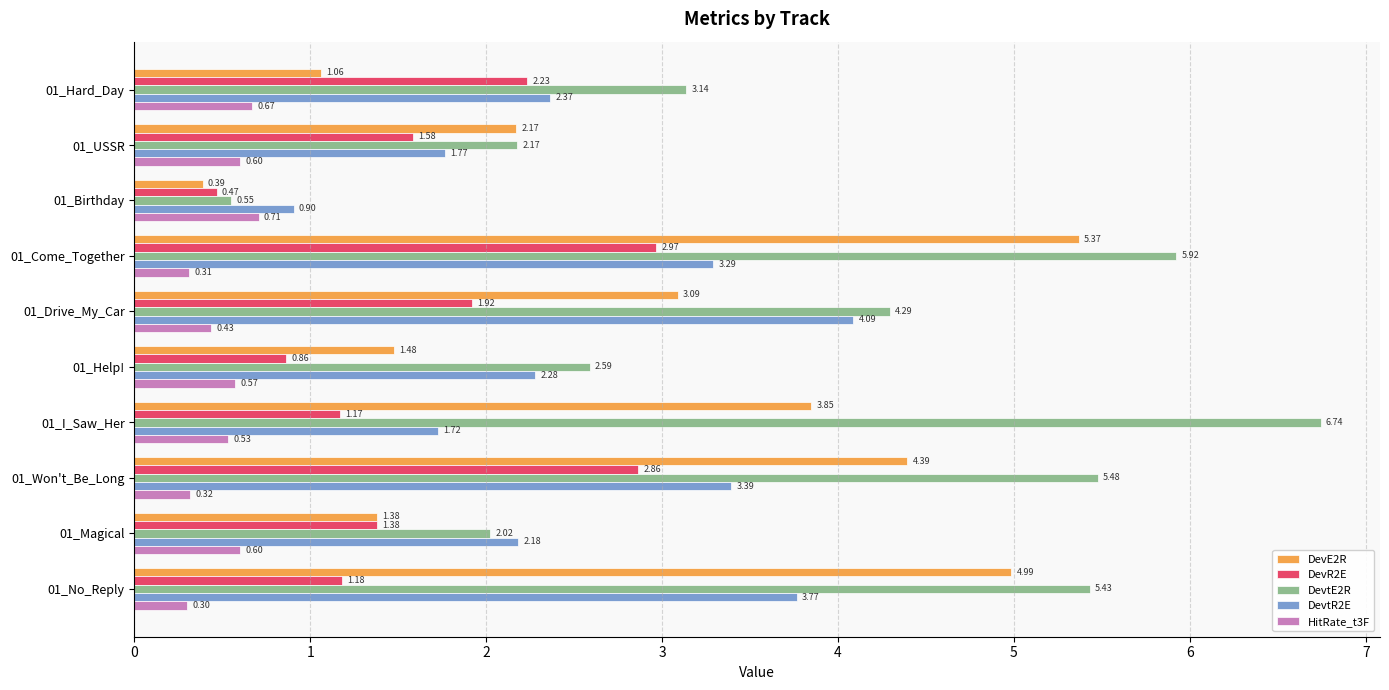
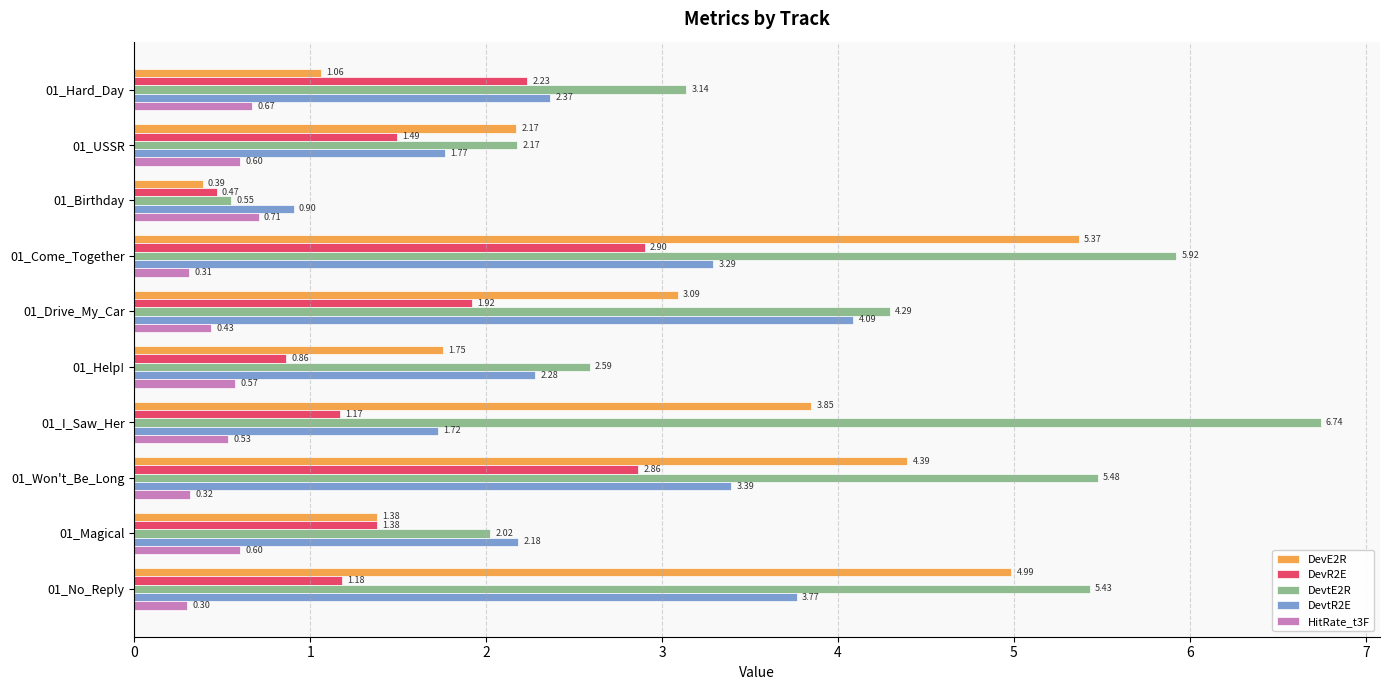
  {
    "DevE2R": {
      "01_Hard_Day": 1.06,
      "01_USSR": 2.17,
      "01_Birthday": 0.39,
      "01_Come_Together": 5.37,
      "01_Drive_My_Car": 3.09,
-     "01_Help!": 1.48,
+     "01_Help!": 1.75,
      "01_I_Saw_Her": 3.85,
      "01_Won't_Be_Long": 4.39,
      "01_Magical": 1.38,
      "01_No_Reply": 4.99
    },
    "DevR2E": {
      "01_Hard_Day": 2.23,
-     "01_USSR": 1.58,
+     "01_USSR": 1.49,
      "01_Birthday": 0.47,
-     "01_Come_Together": 2.97,
+     "01_Come_Together": 2.90,
      "01_Drive_My_Car": 1.92,
      "01_Help!": 0.86,
      "01_I_Saw_Her": 1.17,
      "01_Won't_Be_Long": 2.86,
      "01_Magical": 1.38,
      "01_No_Reply": 1.18
    },
    "DevtE2R": {
      "01_Hard_Day": 3.14,
      "01_USSR": 2.17,
      "01_Birthday": 0.55,
      "01_Come_Together": 5.92,
      "01_Drive_My_Car": 4.29,
      "01_Help!": 2.59,
      "01_I_Saw_Her": 6.74,
      "01_Won't_Be_Long": 5.48,
      "01_Magical": 2.02,
      "01_No_Reply": 5.43
    },
    "DevtR2E": {
      "01_Hard_Day": 2.37,
      "01_USSR": 1.77,
      "01_Birthday": 0.90,
      "01_Come_Together": 3.29,
      "01_Drive_My_Car": 4.09,
      "01_Help!": 2.28,
      "01_I_Saw_Her": 1.72,
      "01_Won't_Be_Long": 3.39,
      "01_Magical": 2.18,
      "01_No_Reply": 3.77
    },
    "HitRate_t3F": {
      "01_Hard_Day": 0.67,
      "01_USSR": 0.60,
      "01_Birthday": 0.71,
      "01_Come_Together": 0.31,
      "01_Drive_My_Car": 0.43,
      "01_Help!": 0.57,
      "01_I_Saw_Her": 0.53,
      "01_Won't_Be_Long": 0.32,
      "01_Magical": 0.60,
      "01_No_Reply": 0.30
    }
  }
